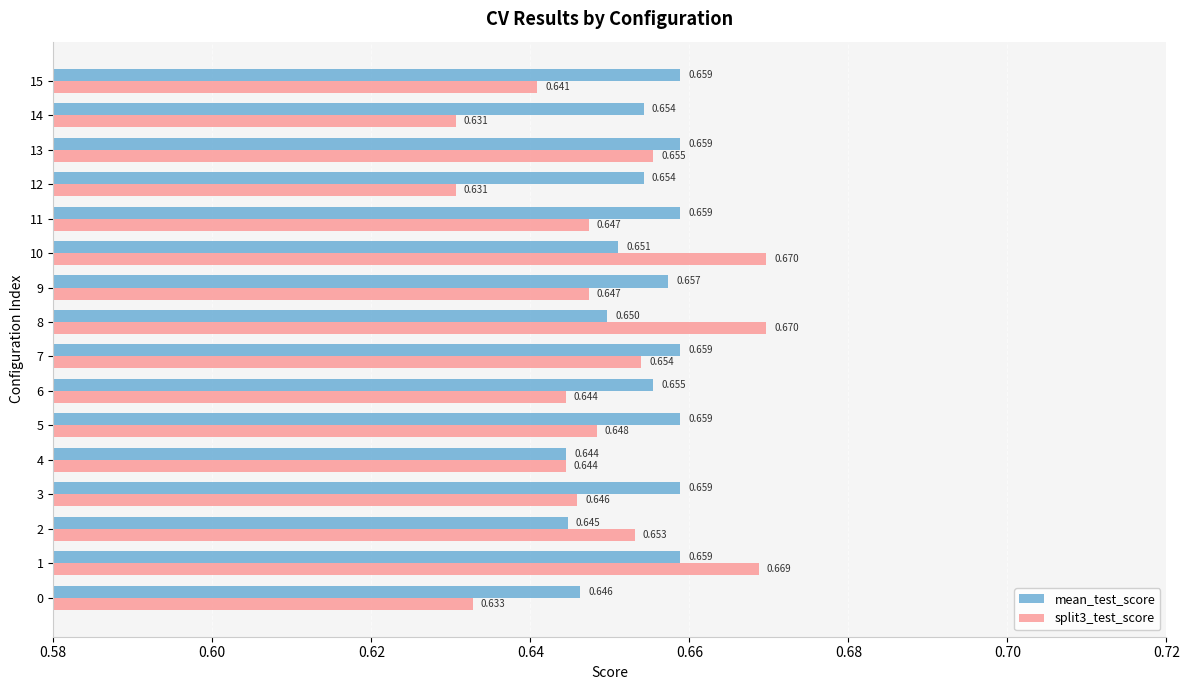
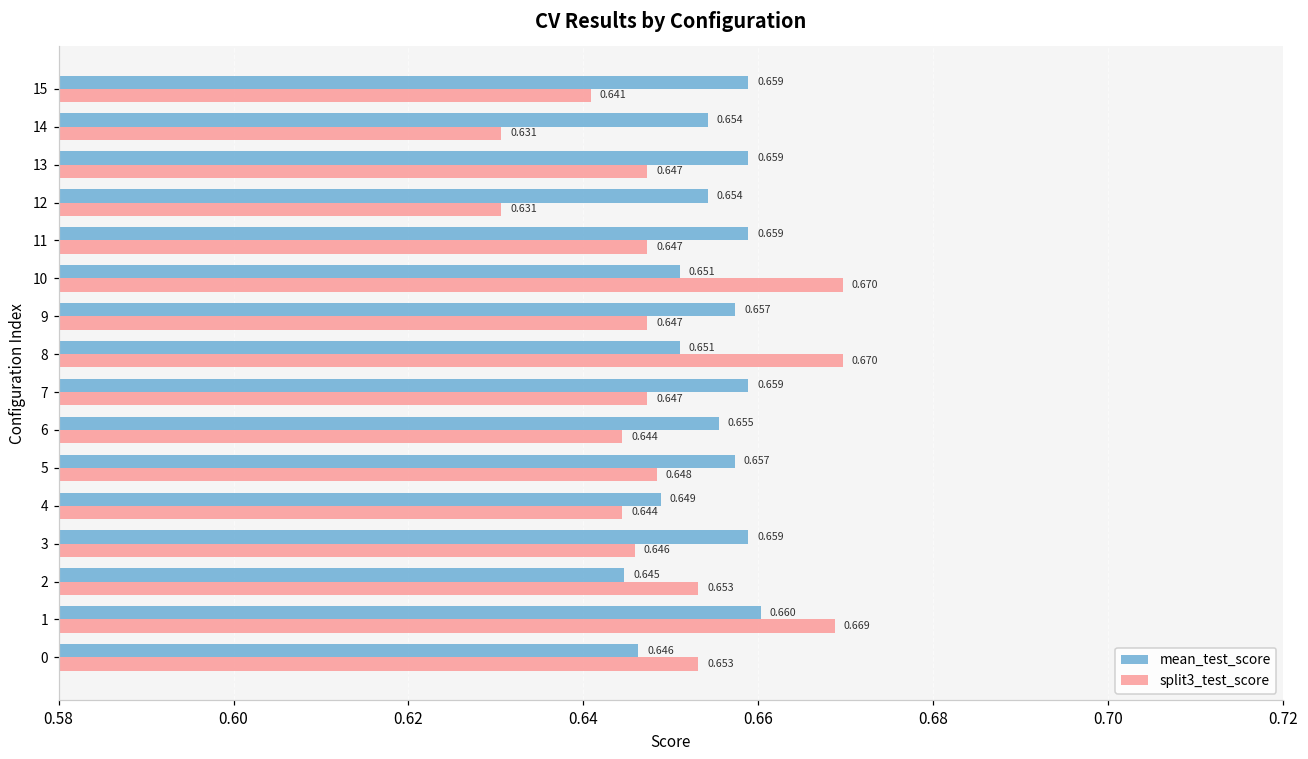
  {
    "mean_test_score": {
      "15": 0.659,
      "14": 0.654,
      "13": 0.659,
      "12": 0.654,
      "11": 0.659,
      "10": 0.651,
      "9": 0.657,
-     "8": 0.650,
+     "8": 0.651,
      "7": 0.659,
      "6": 0.655,
-     "5": 0.659,
-     "4": 0.644,
+     "5": 0.657,
+     "4": 0.649,
      "3": 0.659,
      "2": 0.645,
-     "1": 0.659,
+     "1": 0.660,
      "0": 0.646
    },
    "split3_test_score": {
      "15": 0.641,
      "14": 0.631,
-     "13": 0.655,
+     "13": 0.647,
      "12": 0.631,
      "11": 0.647,
      "10": 0.670,
      "9": 0.647,
      "8": 0.670,
-     "7": 0.654,
+     "7": 0.647,
      "6": 0.644,
      "5": 0.648,
      "4": 0.644,
      "3": 0.646,
      "2": 0.653,
      "1": 0.669,
-     "0": 0.633
+     "0": 0.653
    }
  }
